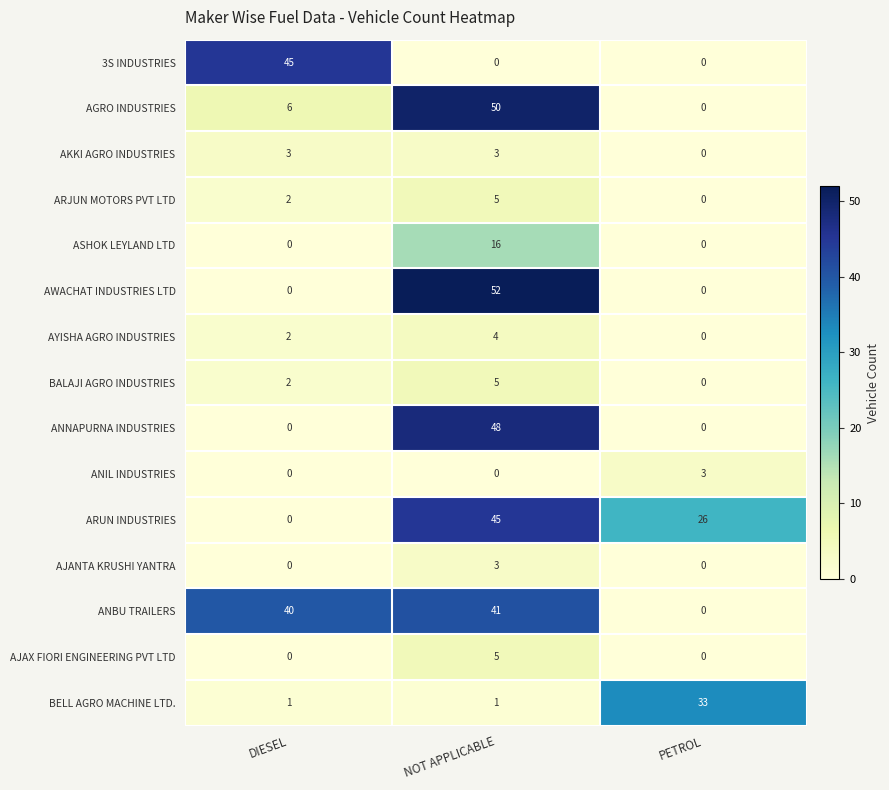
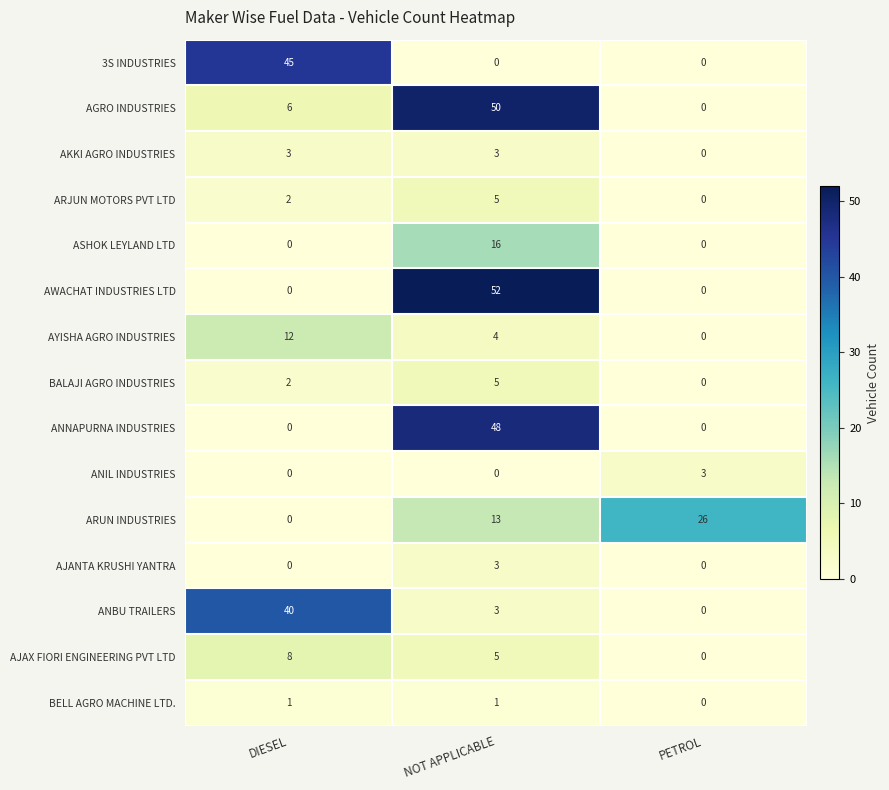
  {
    "3S INDUSTRIES": {
      "DIESEL": 45,
      "NOT APPLICABLE": 0,
      "PETROL": 0
    },
    "AGRO INDUSTRIES": {
      "DIESEL": 6,
      "NOT APPLICABLE": 50,
      "PETROL": 0
    },
    "AKKI AGRO INDUSTRIES": {
      "DIESEL": 3,
      "NOT APPLICABLE": 3,
      "PETROL": 0
    },
    "ARJUN MOTORS PVT LTD": {
      "DIESEL": 2,
      "NOT APPLICABLE": 5,
      "PETROL": 0
    },
    "ASHOK LEYLAND LTD": {
      "DIESEL": 0,
      "NOT APPLICABLE": 16,
      "PETROL": 0
    },
    "AWACHAT INDUSTRIES LTD": {
      "DIESEL": 0,
      "NOT APPLICABLE": 52,
      "PETROL": 0
    },
    "AYISHA AGRO INDUSTRIES": {
-     "DIESEL": 2,
+     "DIESEL": 12,
      "NOT APPLICABLE": 4,
      "PETROL": 0
    },
    "BALAJI AGRO INDUSTRIES": {
      "DIESEL": 2,
      "NOT APPLICABLE": 5,
      "PETROL": 0
    },
    "ANNAPURNA INDUSTRIES": {
      "DIESEL": 0,
      "NOT APPLICABLE": 48,
      "PETROL": 0
    },
    "ANIL INDUSTRIES": {
      "DIESEL": 0,
      "NOT APPLICABLE": 0,
      "PETROL": 3
    },
    "ARUN INDUSTRIES": {
      "DIESEL": 0,
-     "NOT APPLICABLE": 45,
+     "NOT APPLICABLE": 13,
      "PETROL": 26
    },
    "AJANTA KRUSHI YANTRA": {
      "DIESEL": 0,
      "NOT APPLICABLE": 3,
      "PETROL": 0
    },
    "ANBU TRAILERS": {
      "DIESEL": 40,
-     "NOT APPLICABLE": 41,
+     "NOT APPLICABLE": 3,
      "PETROL": 0
    },
    "AJAX FIORI ENGINEERING PVT LTD": {
-     "DIESEL": 0,
+     "DIESEL": 8,
      "NOT APPLICABLE": 5,
      "PETROL": 0
    },
    "BELL AGRO MACHINE LTD.": {
      "DIESEL": 1,
      "NOT APPLICABLE": 1,
-     "PETROL": 33
+     "PETROL": 0
    }
  }
